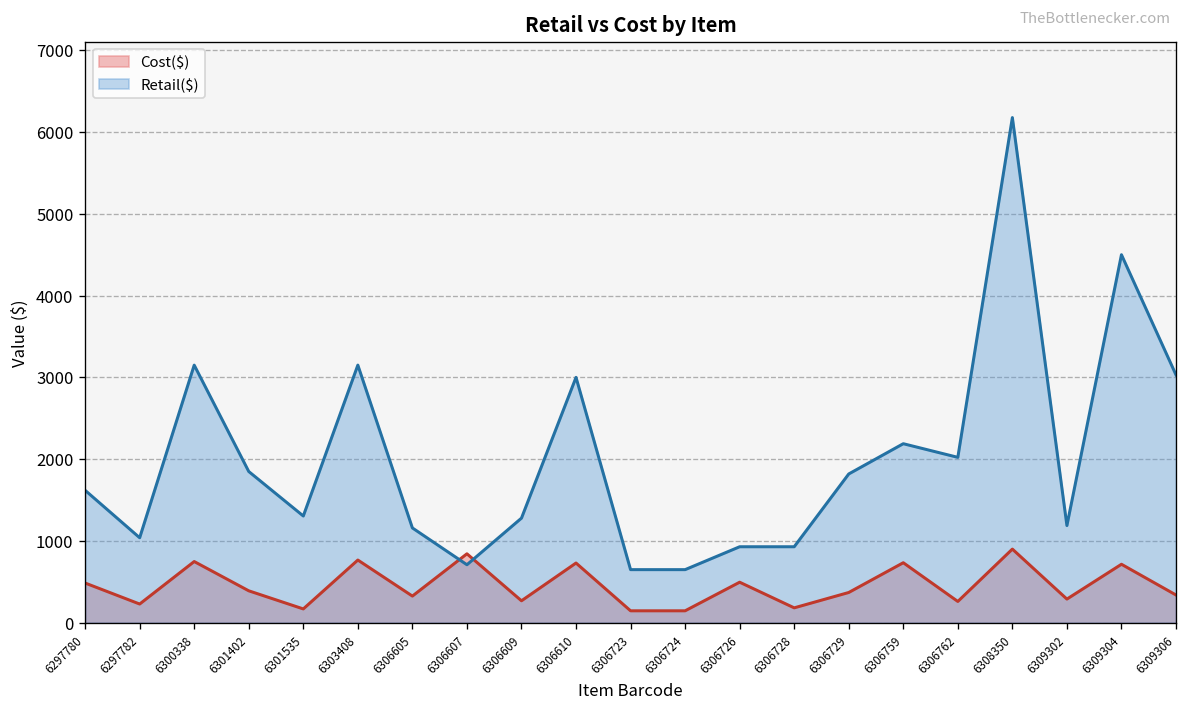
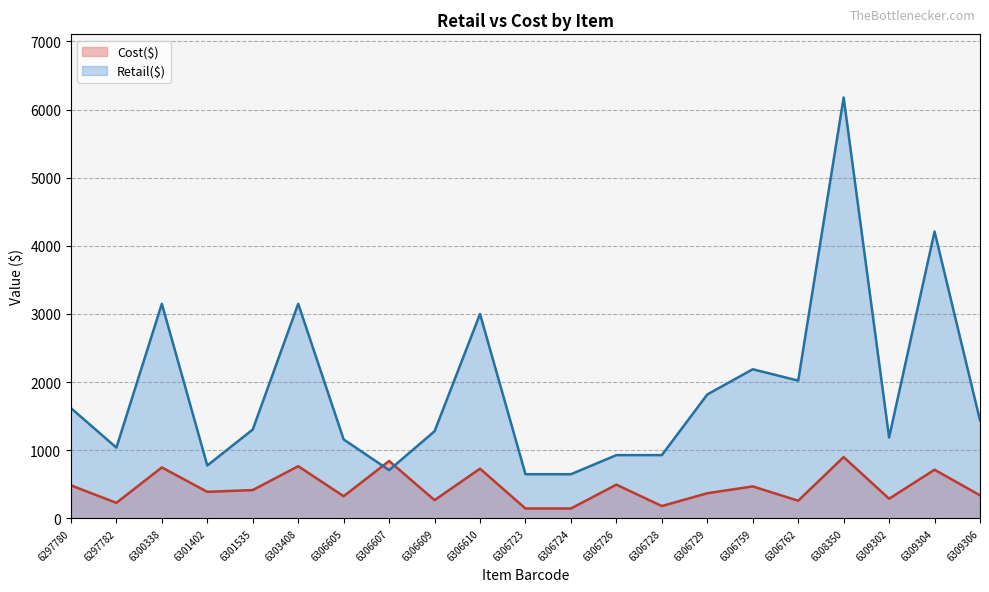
  {
    "Cost($)": {
      "6297780": 500,
      "6297782": 200,
      "6300338": 700,
      "6301402": 400,
-     "6301535": 200,
+     "6301535": 400,
      "6303408": 800,
      "6306605": 300,
      "6306607": 800,
      "6306609": 300,
      "6306610": 700,
      "6306723": 100,
      "6306724": 100,
      "6306726": 500,
      "6306728": 200,
      "6306729": 400,
-     "6306759": 700,
+     "6306759": 500,
      "6306762": 300,
      "6308350": 900,
      "6309302": 300,
      "6309304": 700,
      "6309306": 300
    },
    "Retail($)": {
      "6297780": 1600,
      "6297782": 1000,
      "6300338": 3100,
-     "6301402": 1800,
+     "6301402": 800,
      "6301535": 1300,
      "6303408": 3200,
      "6306605": 1200,
      "6306607": 700,
      "6306609": 1300,
      "6306610": 3000,
      "6306723": 600,
      "6306724": 600,
      "6306726": 900,
      "6306728": 900,
      "6306729": 1800,
      "6306759": 2200,
      "6306762": 2000,
      "6308350": 6200,
      "6309302": 1200,
-     "6309304": 4500,
-     "6309306": 3000
+     "6309304": 4200,
+     "6309306": 1400
    }
  }
